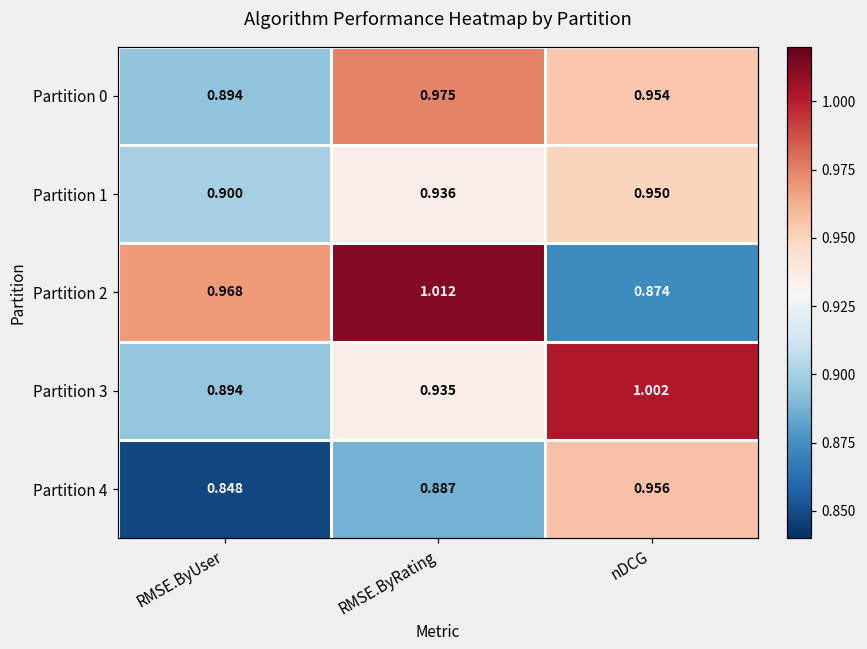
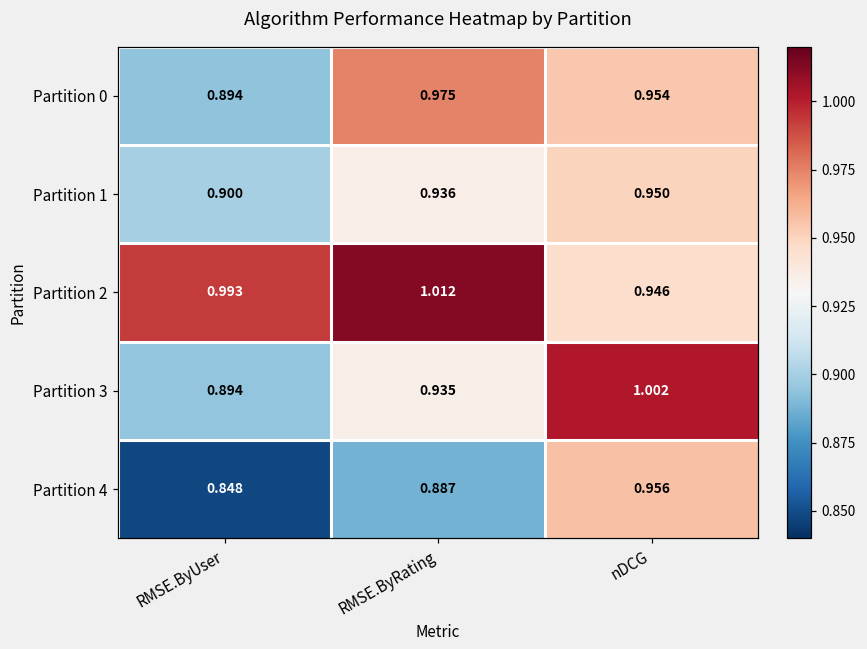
  {
    "Partition 0": {
      "RMSE.ByUser": 0.894,
      "RMSE.ByRating": 0.975,
      "nDCG": 0.954
    },
    "Partition 1": {
      "RMSE.ByUser": 0.900,
      "RMSE.ByRating": 0.936,
      "nDCG": 0.950
    },
    "Partition 2": {
-     "RMSE.ByUser": 0.968,
+     "RMSE.ByUser": 0.993,
      "RMSE.ByRating": 1.012,
-     "nDCG": 0.874
+     "nDCG": 0.946
    },
    "Partition 3": {
      "RMSE.ByUser": 0.894,
      "RMSE.ByRating": 0.935,
      "nDCG": 1.002
    },
    "Partition 4": {
      "RMSE.ByUser": 0.848,
      "RMSE.ByRating": 0.887,
      "nDCG": 0.956
    }
  }
